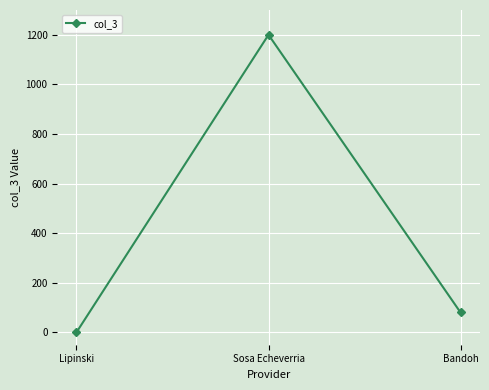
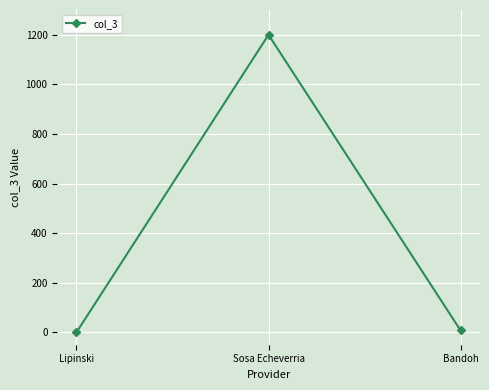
  {
    "Lipinski": 0,
    "Sosa Echeverria": 1200,
-   "Bandoh": 80
+   "Bandoh": 10
  }
